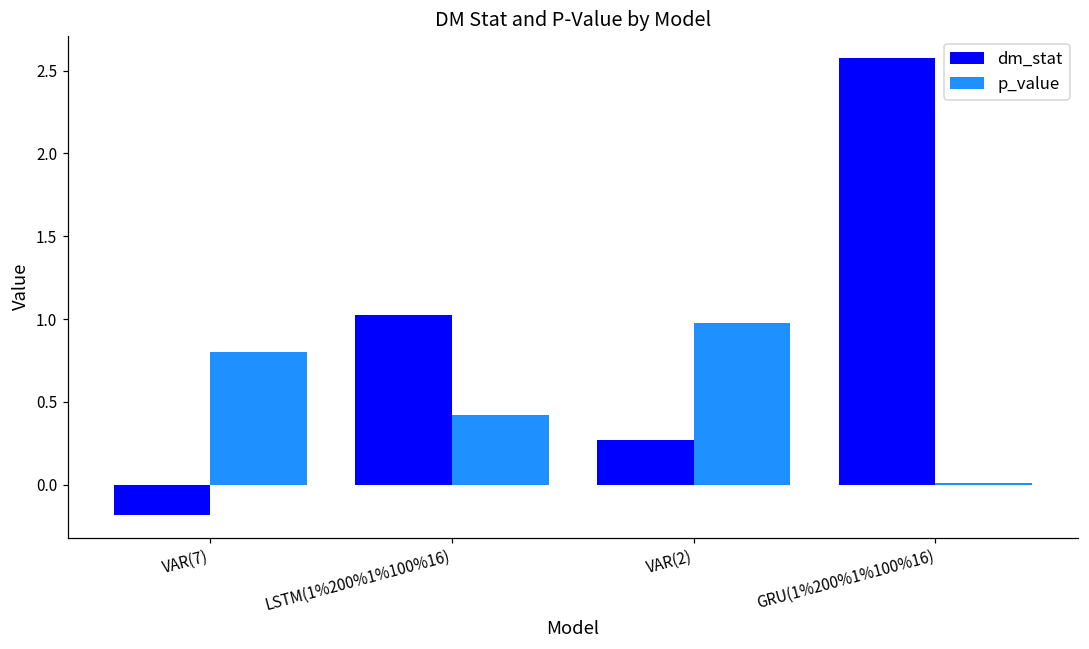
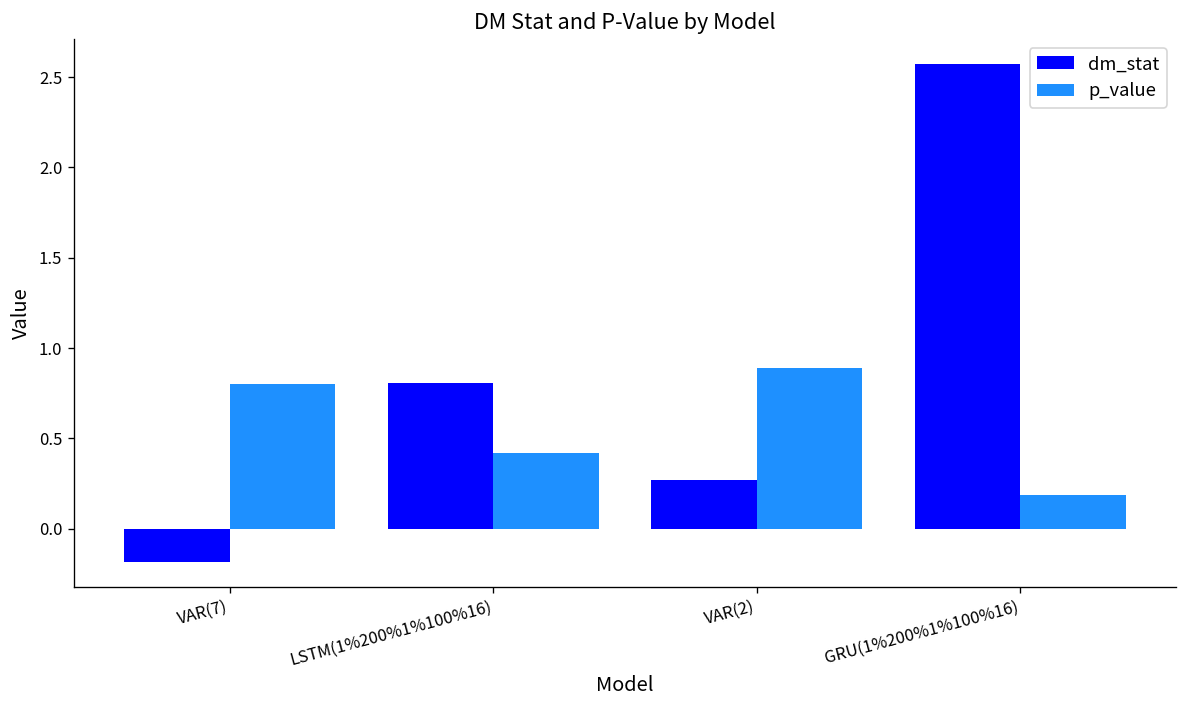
  {
    "dm_stat": {
      "VAR(7)": -0.18,
-     "LSTM(1%200%1%100%16)": 1.03,
+     "LSTM(1%200%1%100%16)": 0.81,
      "VAR(2)": 0.27,
      "GRU(1%200%1%100%16)": 2.57
    },
    "p_value": {
      "VAR(7)": 0.80,
      "LSTM(1%200%1%100%16)": 0.42,
-     "VAR(2)": 0.98,
-     "GRU(1%200%1%100%16)": 0.01
+     "VAR(2)": 0.89,
+     "GRU(1%200%1%100%16)": 0.19
    }
  }
